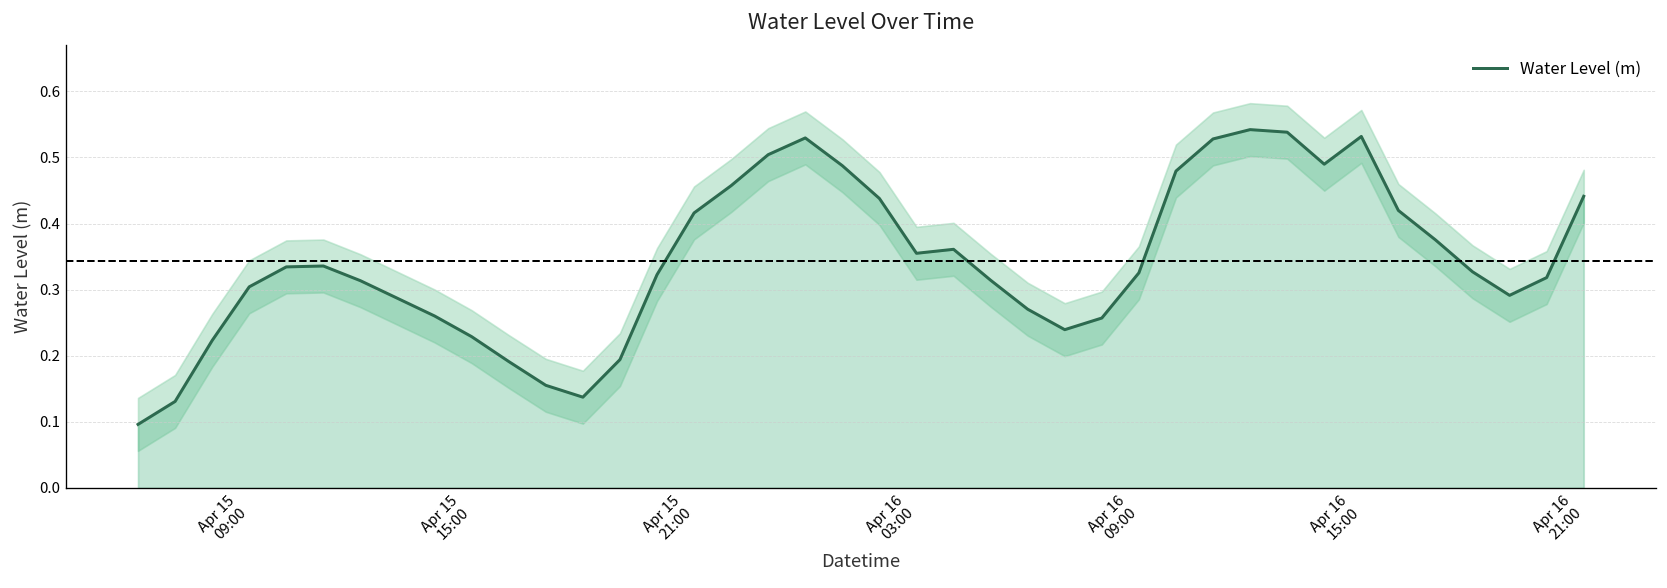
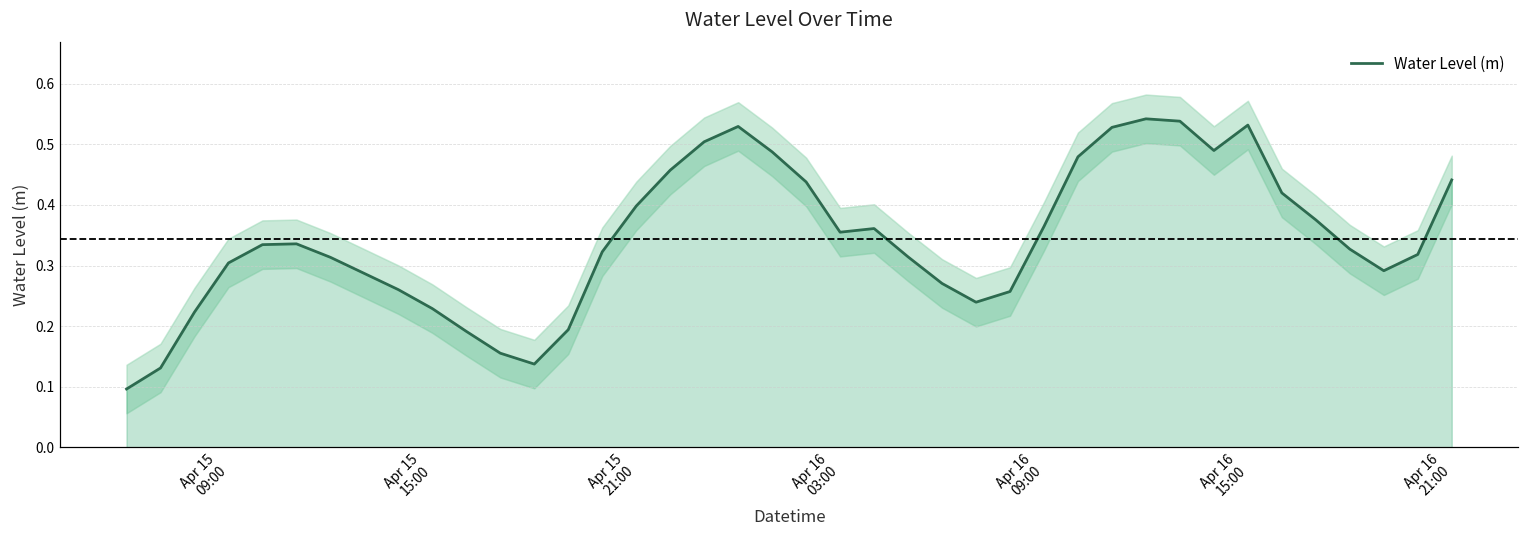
  {
    "Water Level (m)": {
      "Apr 15 09:00": 0.30,
      "Apr 15 15:00": 0.23,
-     "Apr 15 21:00": 0.42,
+     "Apr 15 21:00": 0.40,
      "Apr 16 03:00": 0.36,
-     "Apr 16 09:00": 0.33,
+     "Apr 16 09:00": 0.36,
      "Apr 16 15:00": 0.53,
      "Apr 16 21:00": 0.44
    }
  }
